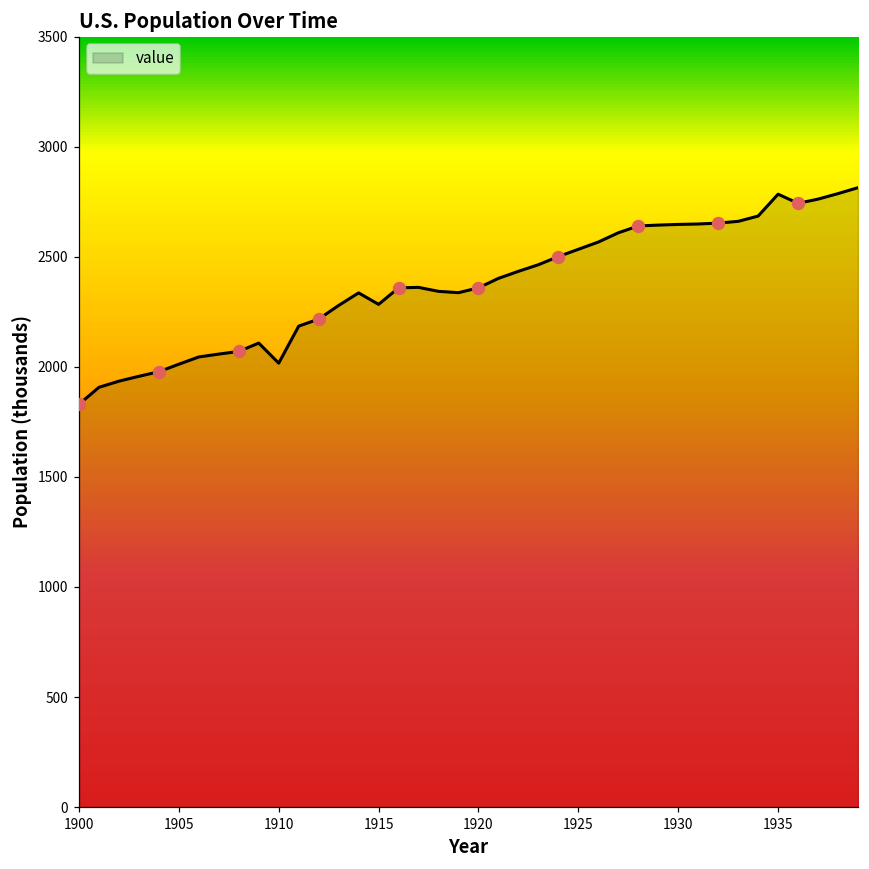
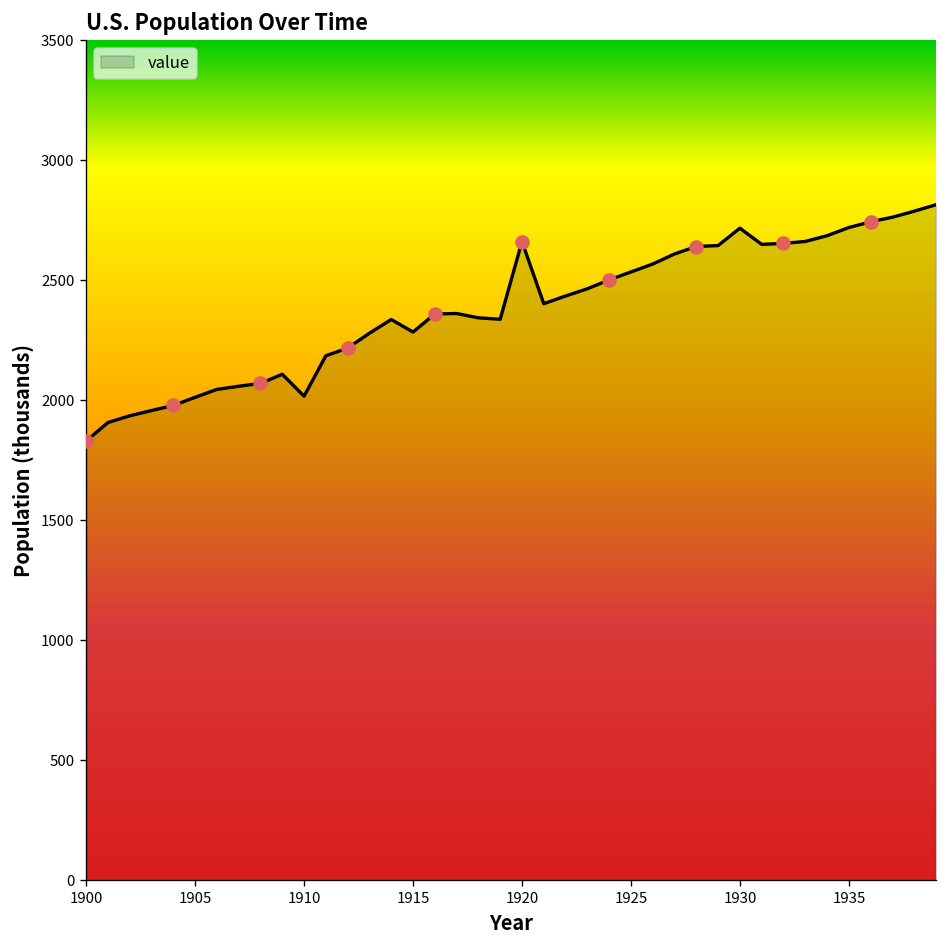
  {
    "value": {
      "1905": 2010,
      "1910": 2020,
      "1915": 2280,
-     "1920": 2360,
+     "1920": 2660,
      "1925": 2530,
-     "1930": 2650,
-     "1935": 2780
+     "1930": 2720,
+     "1935": 2720
    }
  }
